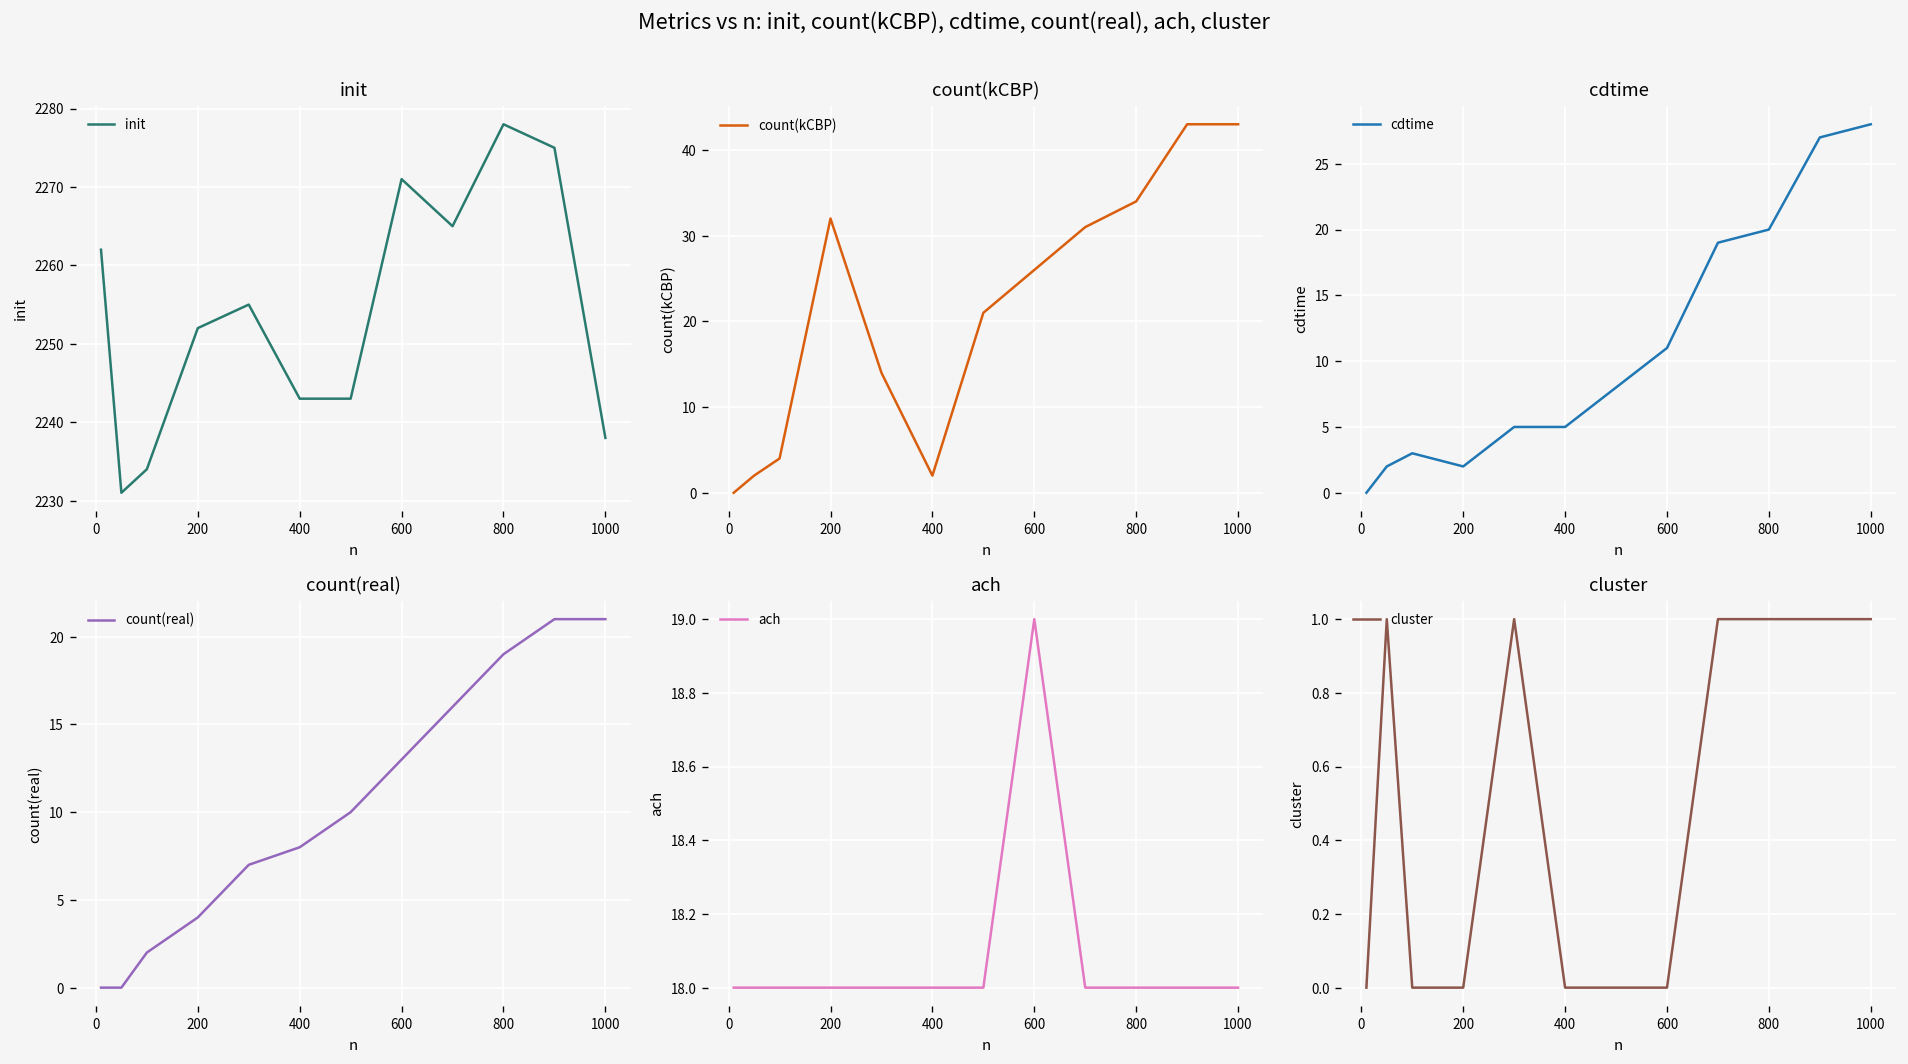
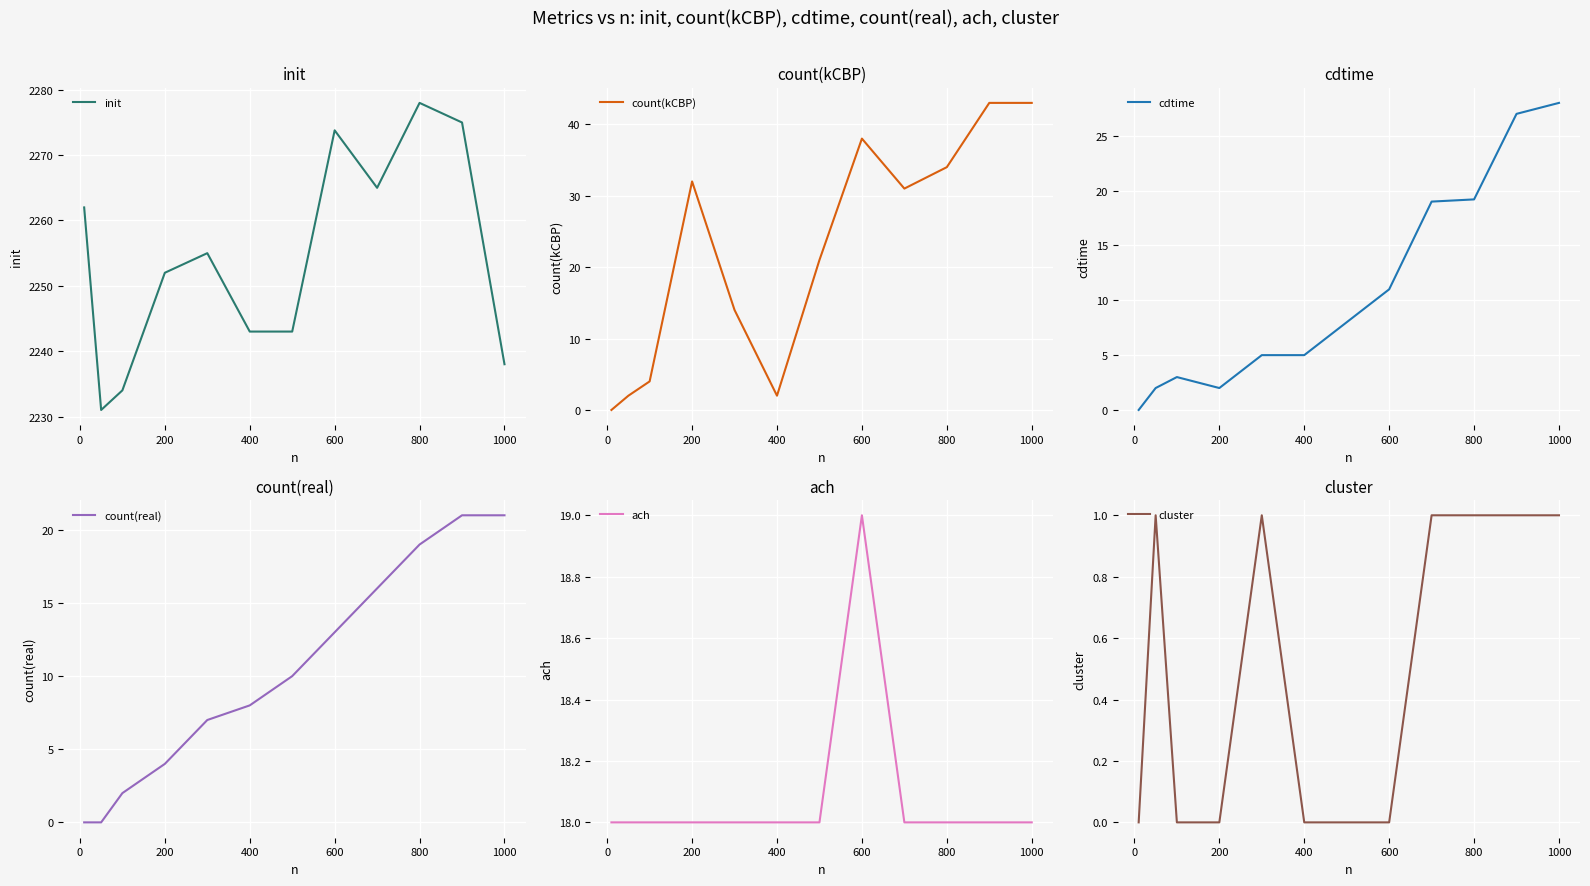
  {
    "init": {
      "200": 2252,
      "400": 2243,
-     "600": 2271,
+     "600": 2274,
      "800": 2278,
      "1000": 2238
    },
    "count(kCBP)": {
      "200": 32,
      "400": 2,
-     "600": 26,
+     "600": 38,
      "800": 34,
      "1000": 43
    },
    "cdtime": {
      "200": 2.0,
      "400": 5.0,
      "600": 11.0,
-     "800": 20.0,
+     "800": 19.2,
      "1000": 28.0
    },
    "count(real)": {
      "200": 4.0,
      "400": 8.0,
      "600": 13.0,
      "800": 19.0,
      "1000": 21.0
    },
    "ach": {
      "200": 18.00,
      "400": 18.00,
      "600": 19.00,
      "800": 18.00,
      "1000": 18.00
    },
    "cluster": {
      "200": 0.00,
      "400": 0.00,
      "600": 0.00,
      "800": 1.00,
      "1000": 1.00
    }
  }
